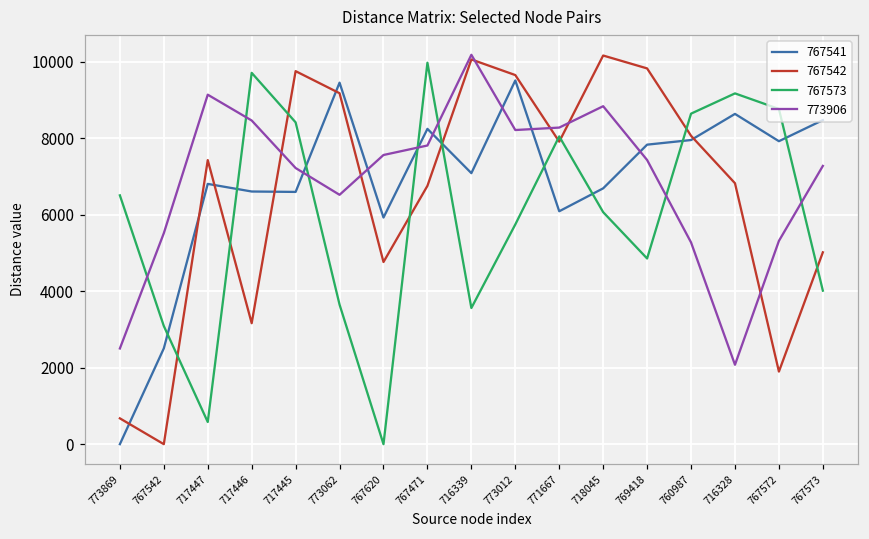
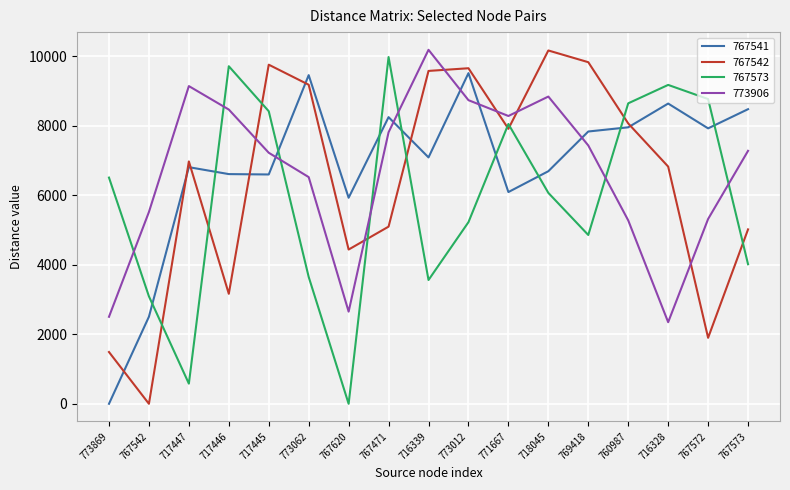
  {
    "767541": {
      "773869": 0,
      "767542": 2500,
      "717447": 6800,
      "717446": 6600,
      "717445": 6600,
      "773062": 9500,
      "767620": 5900,
      "767471": 8200,
      "716339": 7100,
      "773012": 9500,
      "771667": 6100,
      "718045": 6700,
      "769418": 7800,
      "760987": 8000,
      "716328": 8600,
      "767572": 7900,
      "767573": 8500
    },
    "767542": {
-     "773869": 700,
+     "773869": 1500,
      "767542": 0,
-     "717447": 7400,
+     "717447": 7000,
      "717446": 3200,
      "717445": 9800,
      "773062": 9200,
-     "767620": 4800,
-     "767471": 6800,
-     "716339": 10100,
+     "767620": 4400,
+     "767471": 5100,
+     "716339": 9600,
      "773012": 9700,
      "771667": 7900,
      "718045": 10200,
      "769418": 9800,
      "760987": 8100,
      "716328": 6800,
      "767572": 1900,
      "767573": 5000
    },
    "767573": {
      "773869": 6500,
      "767542": 3100,
      "717447": 600,
      "717446": 9700,
      "717445": 8400,
      "773062": 3600,
      "767620": 0,
      "767471": 10000,
      "716339": 3600,
-     "773012": 5700,
+     "773012": 5200,
      "771667": 8000,
      "718045": 6100,
      "769418": 4900,
      "760987": 8600,
      "716328": 9200,
      "767573": 4000
    },
    "773906": {
      "773869": 2500,
      "767542": 5500,
      "717447": 9100,
      "717446": 8500,
      "717445": 7200,
      "773062": 6500,
-     "767620": 7600,
+     "767620": 2700,
      "767471": 7800,
      "716339": 10200,
-     "773012": 8200,
+     "773012": 8700,
      "771667": 8300,
      "718045": 8800,
      "769418": 7400,
      "760987": 5300,
-     "716328": 2100,
+     "716328": 2300,
      "767572": 5300,
      "767573": 7300
    }
  }
